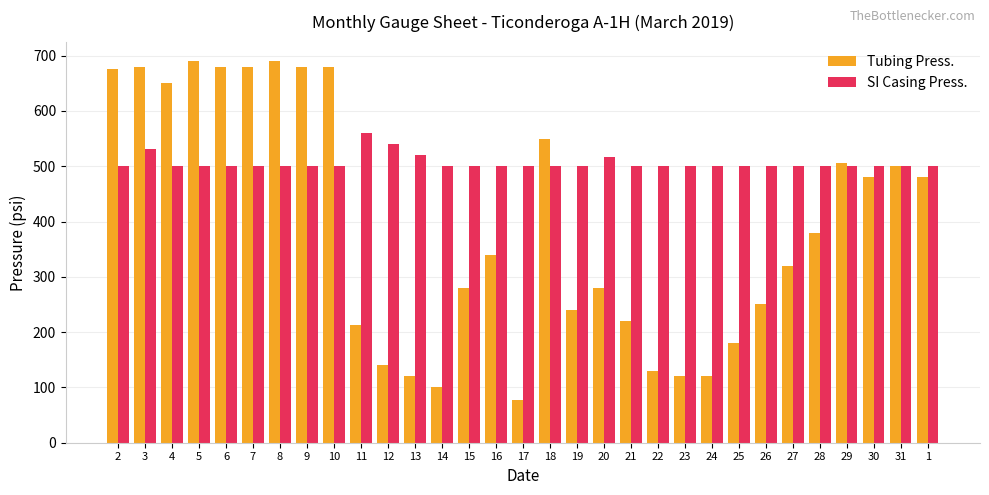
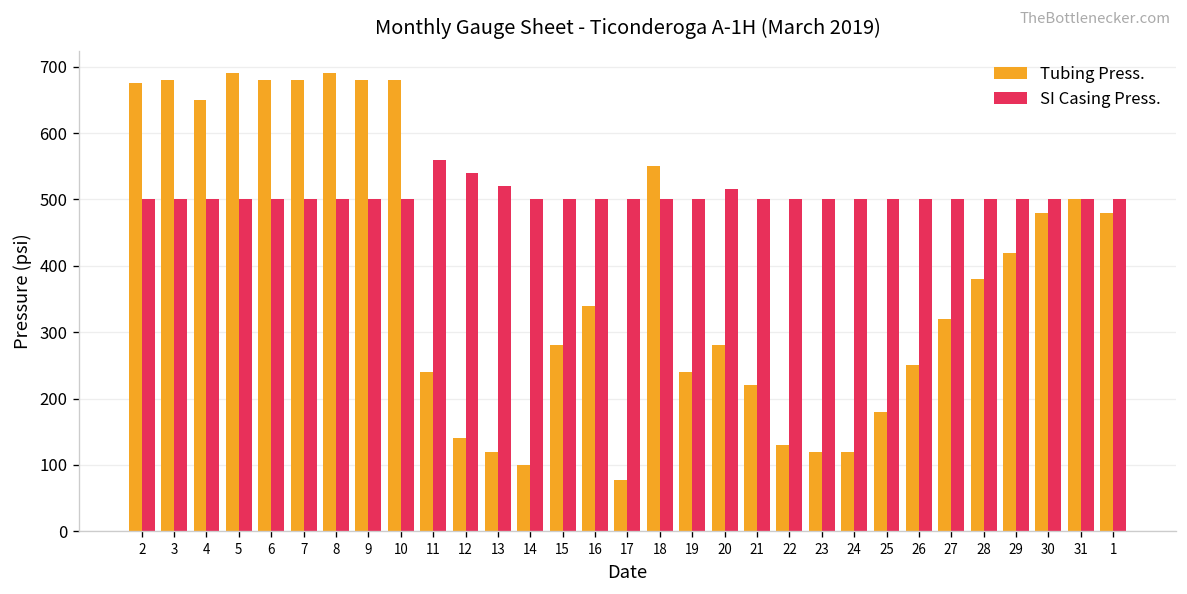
  {
    "Tubing Press.": {
      "2": 680,
      "3": 680,
      "4": 650,
      "5": 690,
      "6": 680,
      "7": 680,
      "8": 690,
      "9": 680,
      "10": 680,
-     "11": 210,
+     "11": 240,
      "12": 140,
      "13": 120,
      "14": 100,
      "15": 280,
      "16": 340,
      "17": 80,
      "18": 550,
      "19": 240,
      "20": 280,
      "21": 220,
      "22": 130,
      "23": 120,
      "24": 120,
      "25": 180,
      "26": 250,
      "27": 320,
      "28": 380,
-     "29": 510,
+     "29": 420,
      "30": 480,
      "31": 500,
      "1": 480
    },
    "SI Casing Press.": {
      "2": 500,
-     "3": 530,
+     "3": 500,
      "4": 500,
      "5": 500,
      "6": 500,
      "7": 500,
      "8": 500,
      "9": 500,
      "10": 500,
      "11": 560,
      "12": 540,
      "13": 520,
      "14": 500,
      "15": 500,
      "16": 500,
      "17": 500,
      "18": 500,
      "19": 500,
      "20": 520,
      "21": 500,
      "22": 500,
      "23": 500,
      "24": 500,
      "25": 500,
      "26": 500,
      "27": 500,
      "28": 500,
      "29": 500,
      "30": 500,
      "31": 500,
      "1": 500
    }
  }
